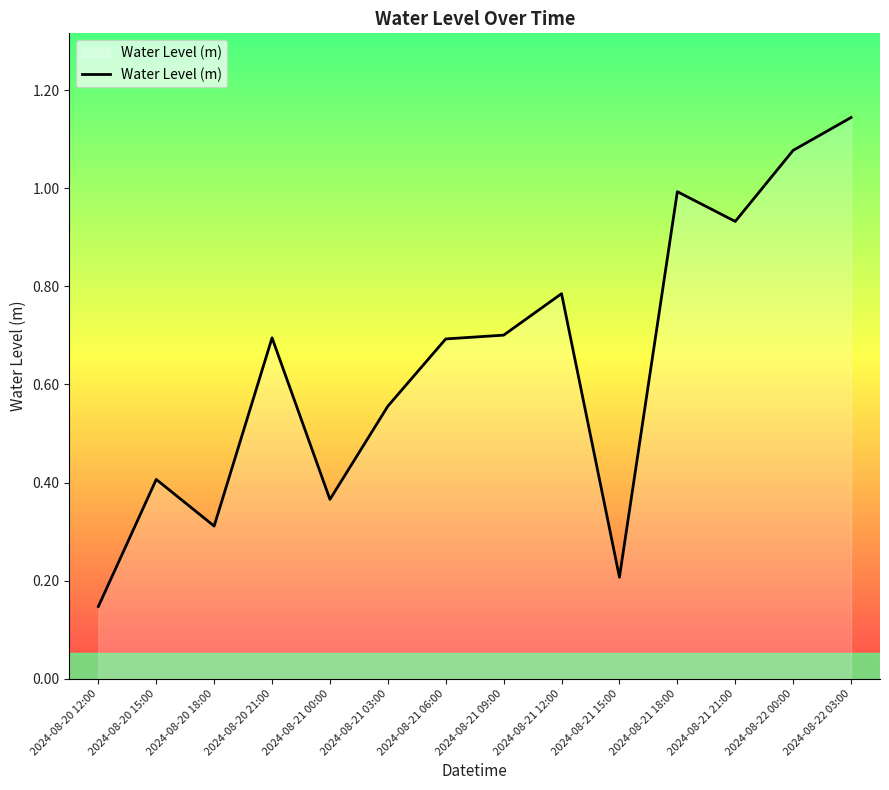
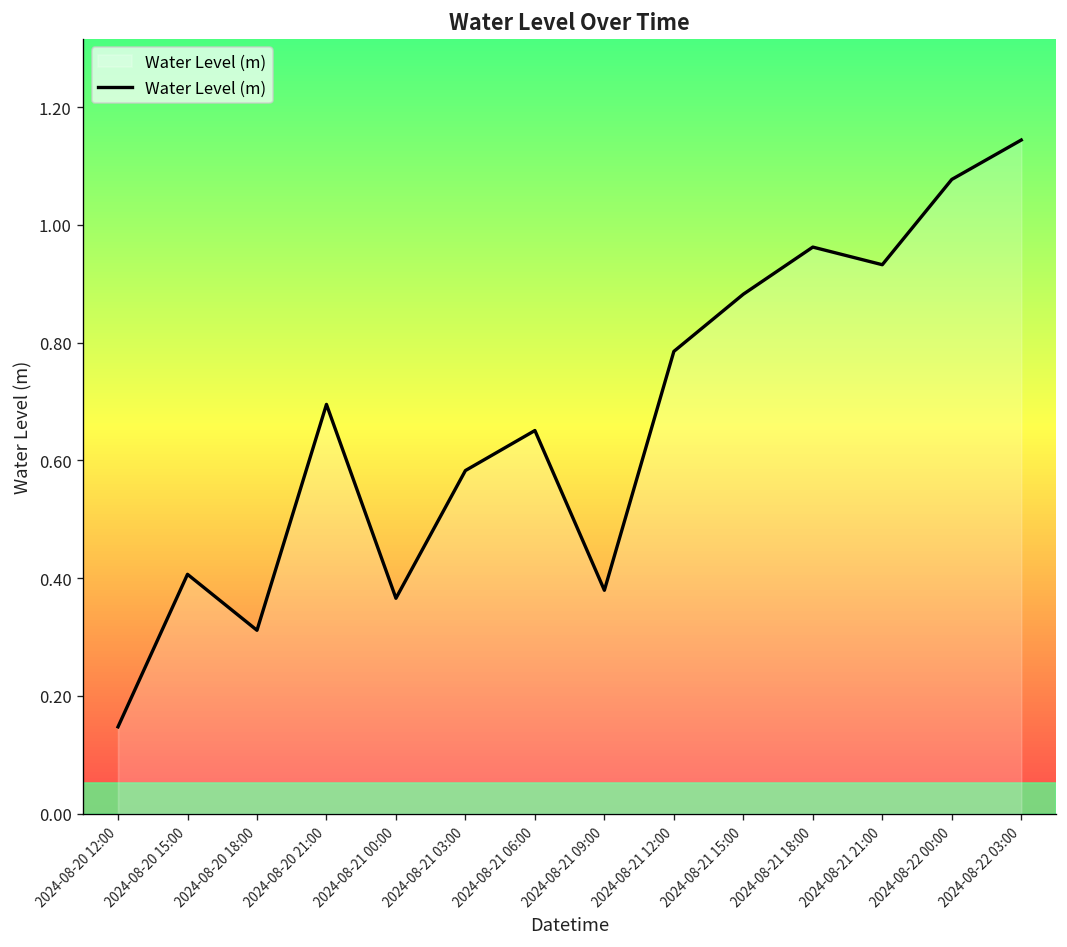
  {
    "2024-08-20 12:00": 0.15,
    "2024-08-20 15:00": 0.41,
    "2024-08-20 18:00": 0.31,
    "2024-08-20 21:00": 0.69,
    "2024-08-21 00:00": 0.37,
-   "2024-08-21 03:00": 0.56,
-   "2024-08-21 06:00": 0.69,
-   "2024-08-21 09:00": 0.70,
+   "2024-08-21 03:00": 0.58,
+   "2024-08-21 06:00": 0.65,
+   "2024-08-21 09:00": 0.38,
    "2024-08-21 12:00": 0.78,
-   "2024-08-21 15:00": 0.21,
-   "2024-08-21 18:00": 0.99,
+   "2024-08-21 15:00": 0.88,
+   "2024-08-21 18:00": 0.96,
    "2024-08-21 21:00": 0.93,
    "2024-08-22 00:00": 1.08,
    "2024-08-22 03:00": 1.14
  }
